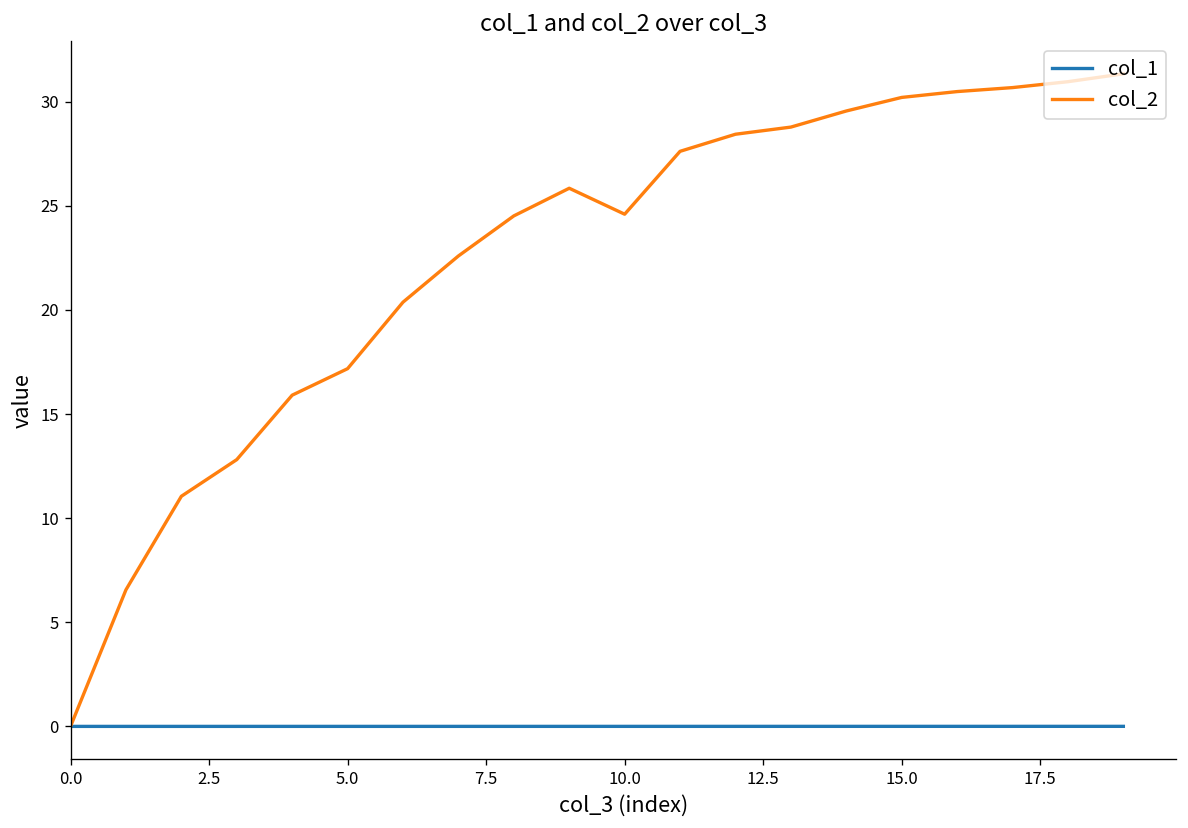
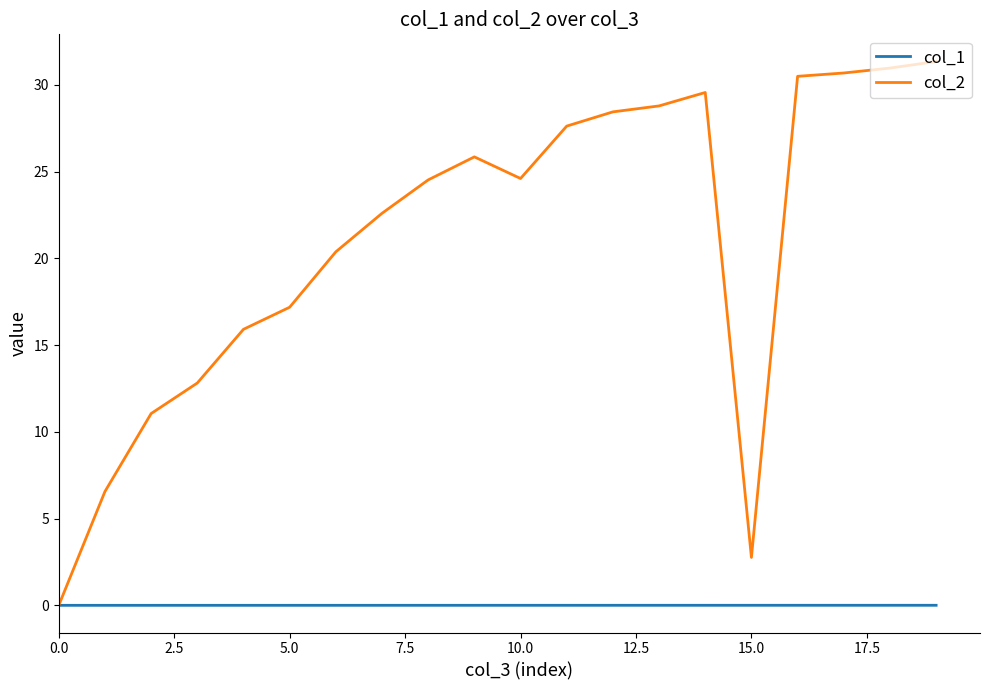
  {
    "col_1": {
      "5.0": 0.0,
      "10.0": 0.0,
      "15.0": 0.0
    },
    "col_2": {
      "5.0": 17.2,
      "10.0": 24.6,
-     "15.0": 30.2
+     "15.0": 2.8
    }
  }
